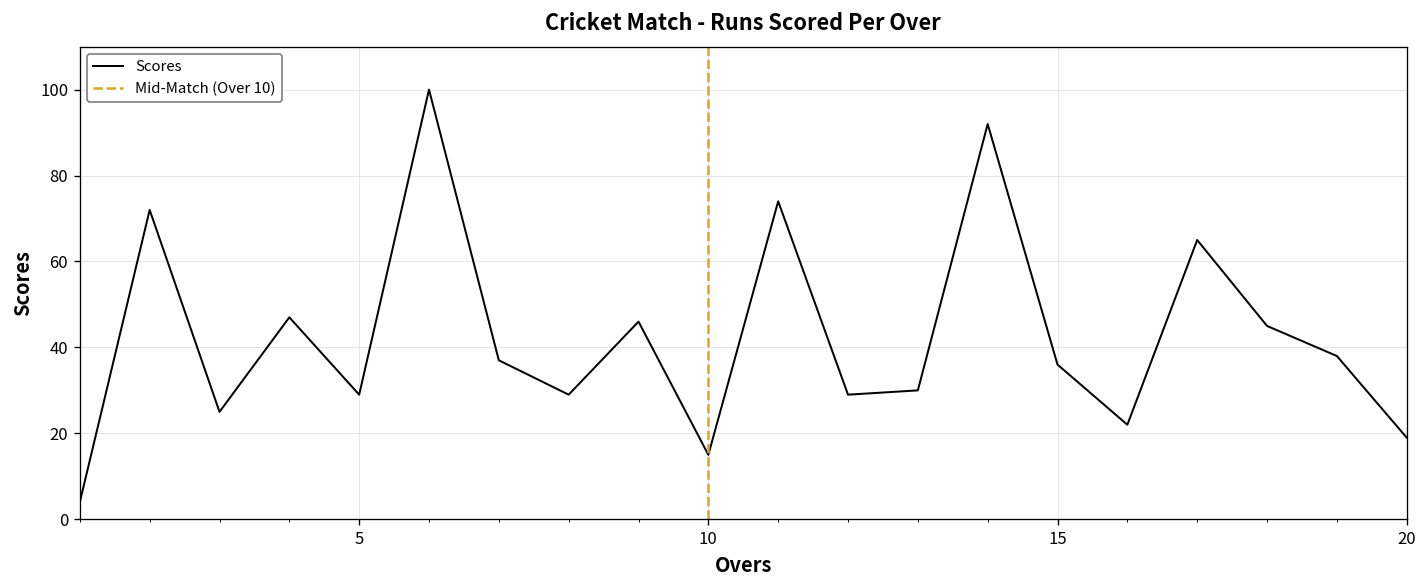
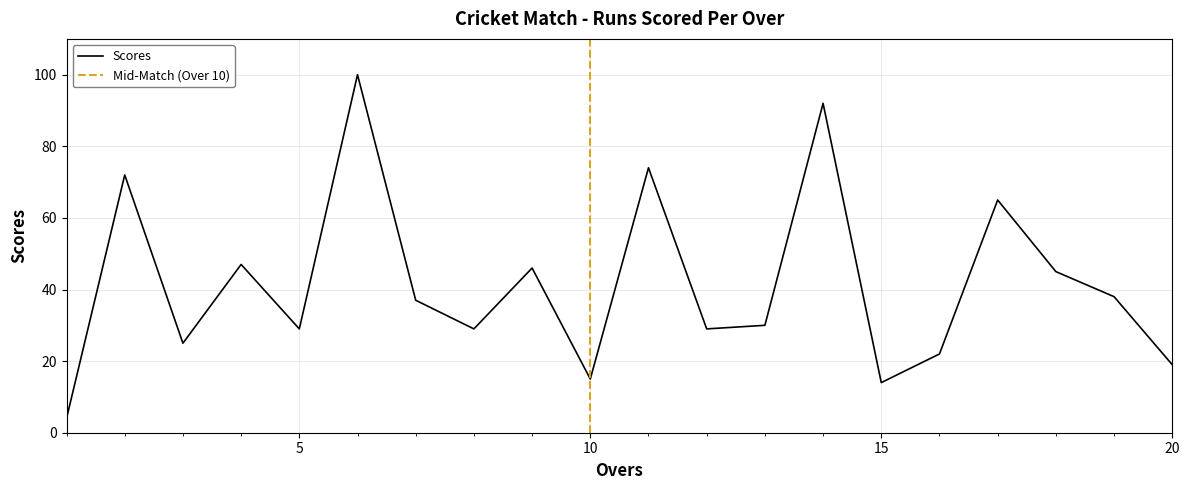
  {
    "5": 29,
    "10": 15,
-   "15": 36,
+   "15": 14,
    "20": 19
  }
